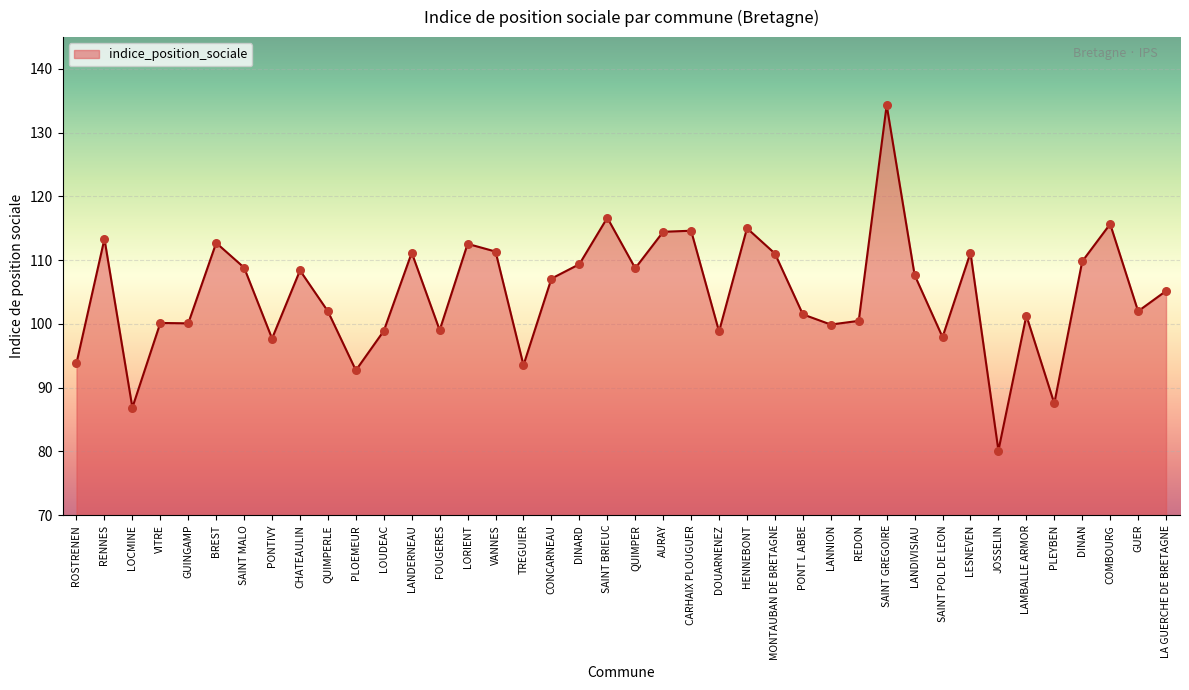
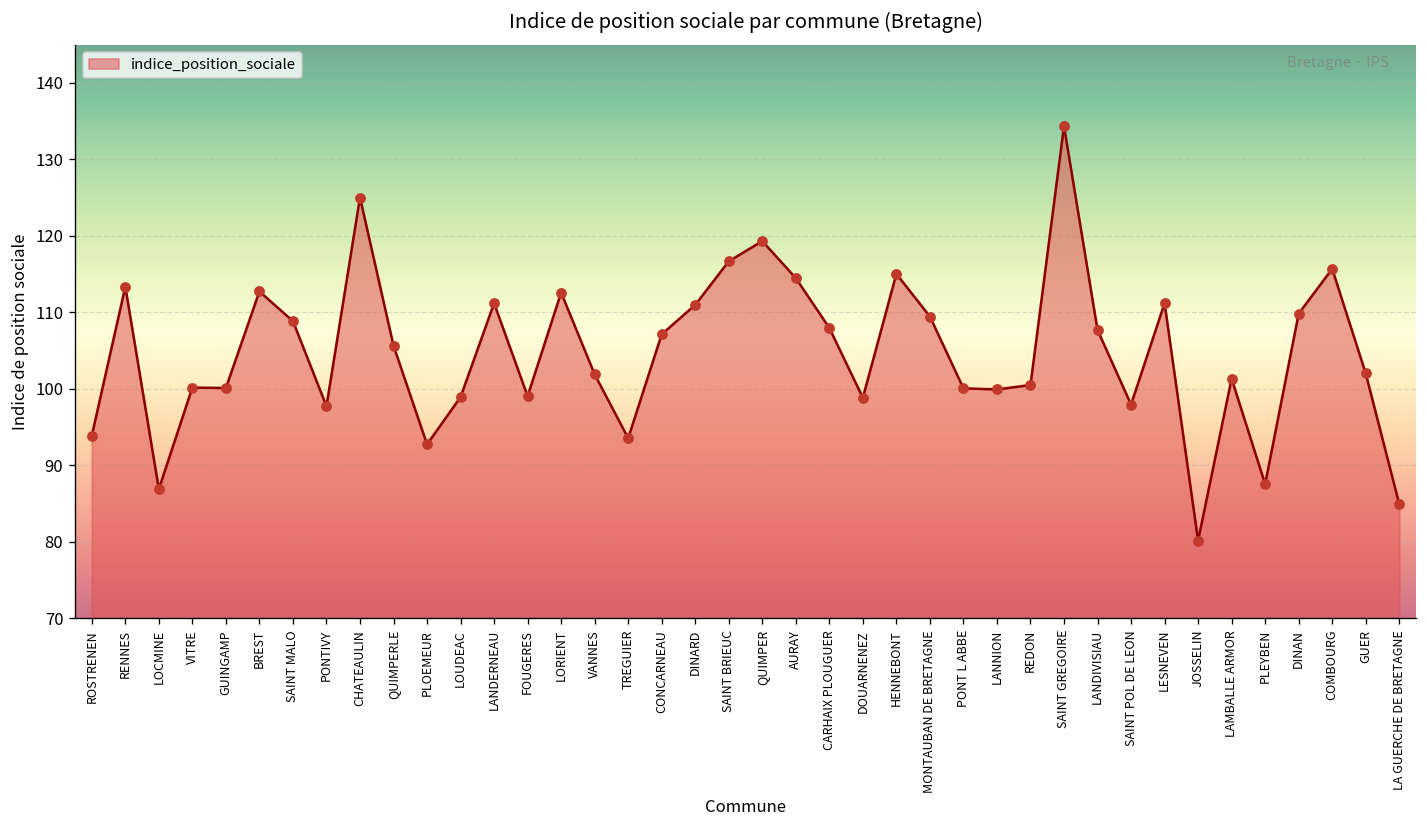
  {
    "ROSTRENEN": 94,
    "RENNES": 113,
    "LOCMINE": 87,
    "VITRE": 100,
    "GUINGAMP": 100,
    "BREST": 113,
    "SAINT MALO": 109,
    "PONTIVY": 98,
-   "CHATEAULIN": 108,
-   "QUIMPERLE": 102,
+   "CHATEAULIN": 125,
+   "QUIMPERLE": 106,
    "PLOEMEUR": 93,
    "LOUDEAC": 99,
    "LANDERNEAU": 111,
    "FOUGERES": 99,
    "LORIENT": 113,
-   "VANNES": 111,
+   "VANNES": 102,
    "TREGUIER": 94,
    "CONCARNEAU": 107,
-   "DINARD": 109,
+   "DINARD": 111,
    "SAINT BRIEUC": 117,
-   "QUIMPER": 109,
+   "QUIMPER": 119,
    "AURAY": 114,
-   "CARHAIX PLOUGUER": 115,
+   "CARHAIX PLOUGUER": 108,
    "DOUARNENEZ": 99,
    "HENNEBONT": 115,
-   "MONTAUBAN DE BRETAGNE": 111,
-   "PONT L ABBE": 102,
+   "MONTAUBAN DE BRETAGNE": 109,
+   "PONT L ABBE": 100,
    "LANNION": 100,
    "REDON": 100,
    "SAINT GREGOIRE": 134,
    "LANDIVISIAU": 108,
    "SAINT POL DE LEON": 98,
    "LESNEVEN": 111,
    "JOSSELIN": 80,
    "LAMBALLE ARMOR": 101,
    "PLEYBEN": 88,
    "DINAN": 110,
    "COMBOURG": 116,
    "GUER": 102,
-   "LA GUERCHE DE BRETAGNE": 105
+   "LA GUERCHE DE BRETAGNE": 85
  }
